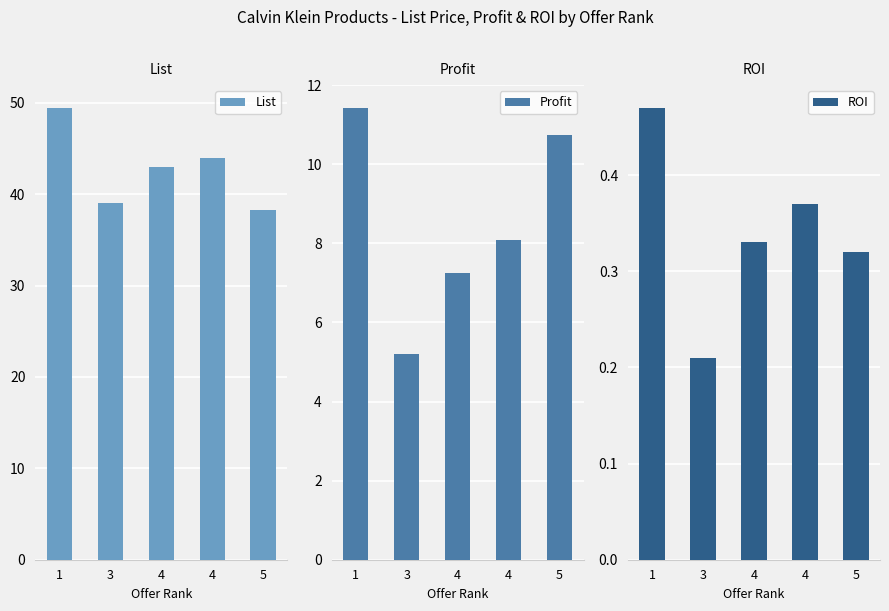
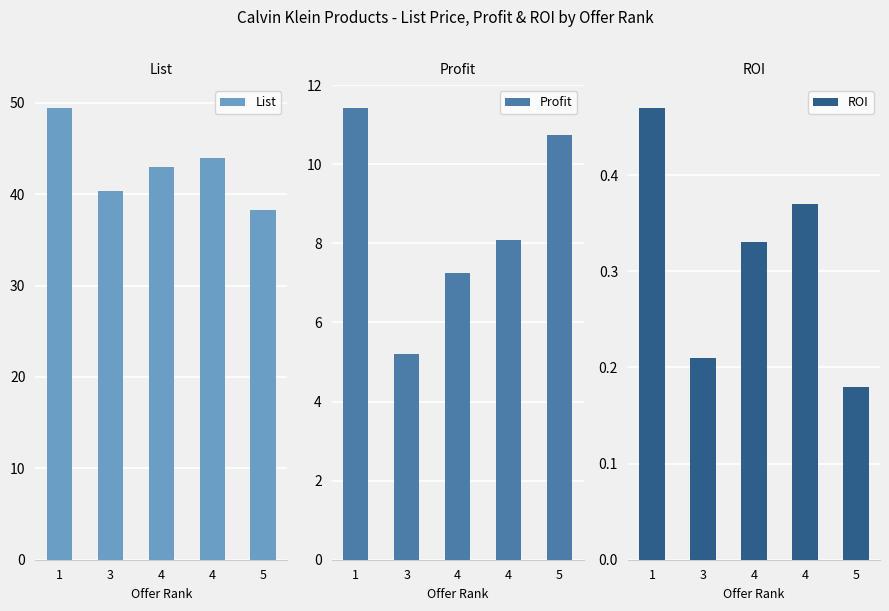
  {
    "List": {
      "1": 49,
-     "3": 39,
+     "3": 40,
      "5": 38
    },
    "Profit": {
      "1": 11.4,
      "3": 5.2,
      "5": 10.8
    },
    "ROI": {
      "1": 0.47,
      "3": 0.21,
-     "5": 0.32
+     "5": 0.18
    }
  }
